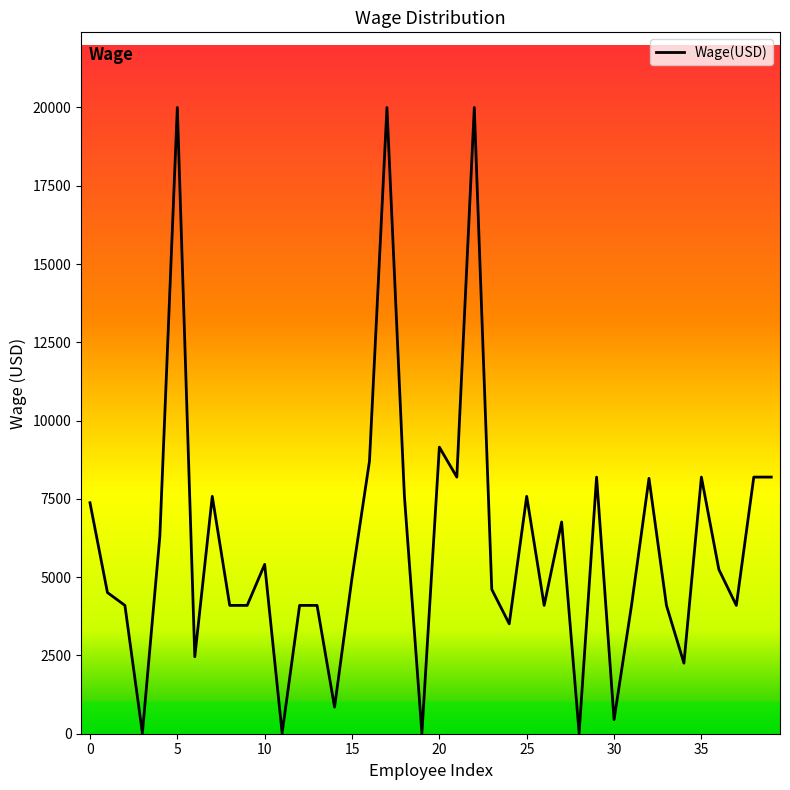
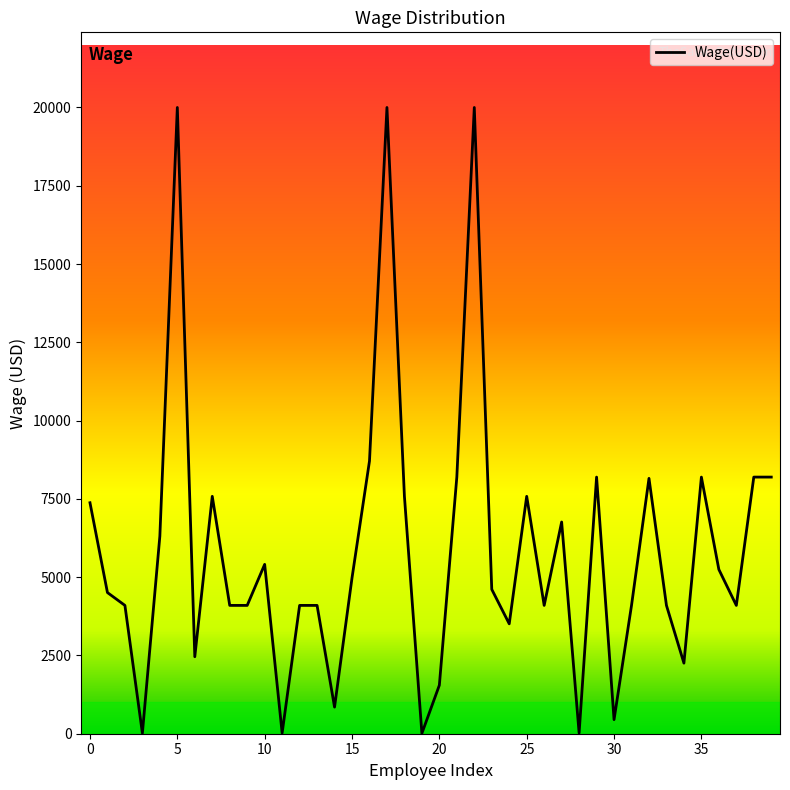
  {
    "0": 7400,
    "5": 20000,
    "10": 5400,
    "15": 5000,
-   "20": 9200,
+   "20": 1600,
    "25": 7600,
    "35": 8200
  }
